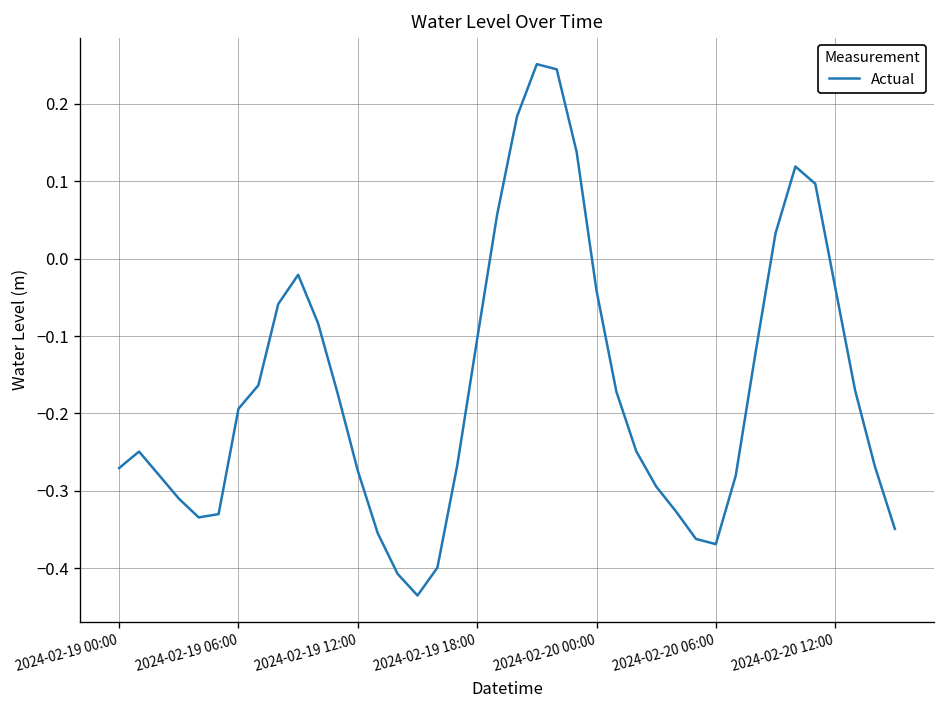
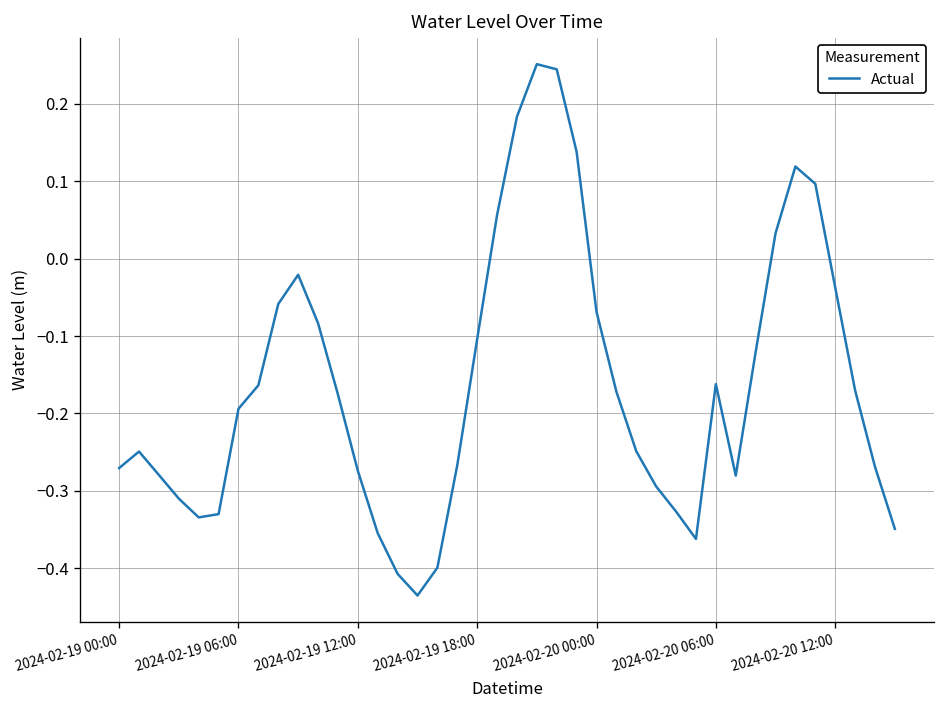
  {
    "2024-02-19 00:00": -0.27,
    "2024-02-19 06:00": -0.19,
    "2024-02-19 12:00": -0.27,
    "2024-02-19 18:00": -0.10,
-   "2024-02-20 00:00": -0.04,
-   "2024-02-20 06:00": -0.37,
+   "2024-02-20 00:00": -0.07,
+   "2024-02-20 06:00": -0.16,
    "2024-02-20 12:00": -0.04
  }
